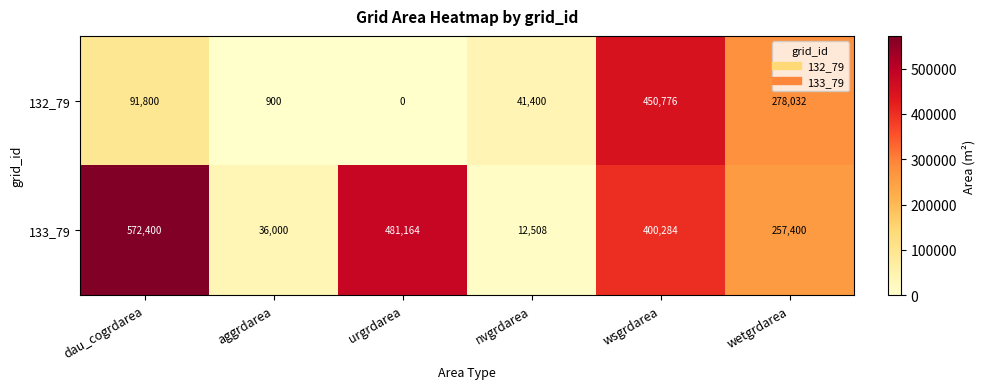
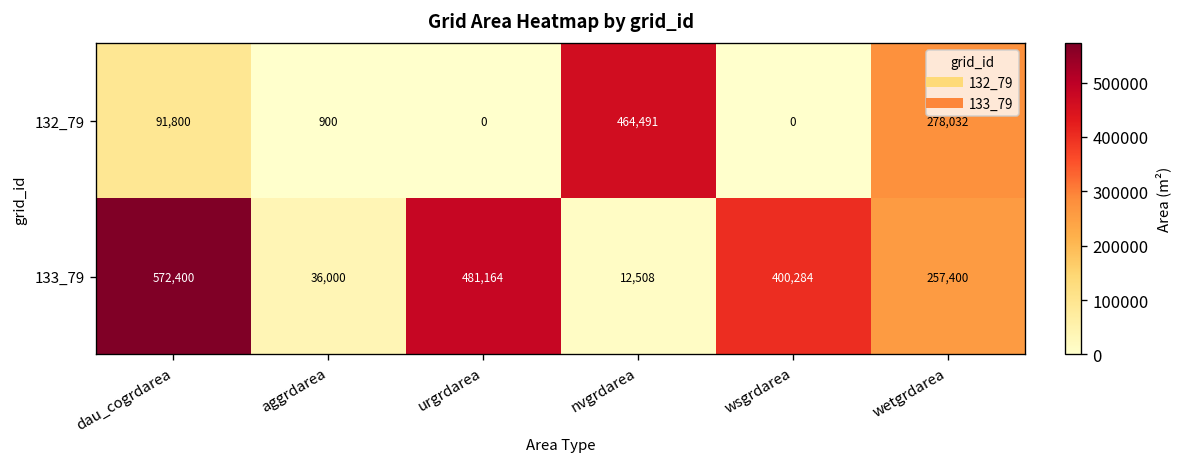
  {
    "132_79": {
      "dau_cogrdarea": "91,800",
      "aggrdarea": "900",
      "urgrdarea": "0",
-     "nvgrdarea": "41,400",
-     "wsgrdarea": "450,776",
+     "nvgrdarea": "464,491",
+     "wsgrdarea": "0",
      "wetgrdarea": "278,032"
    },
    "133_79": {
      "dau_cogrdarea": "572,400",
      "aggrdarea": "36,000",
      "urgrdarea": "481,164",
      "nvgrdarea": "12,508",
      "wsgrdarea": "400,284",
      "wetgrdarea": "257,400"
    }
  }
